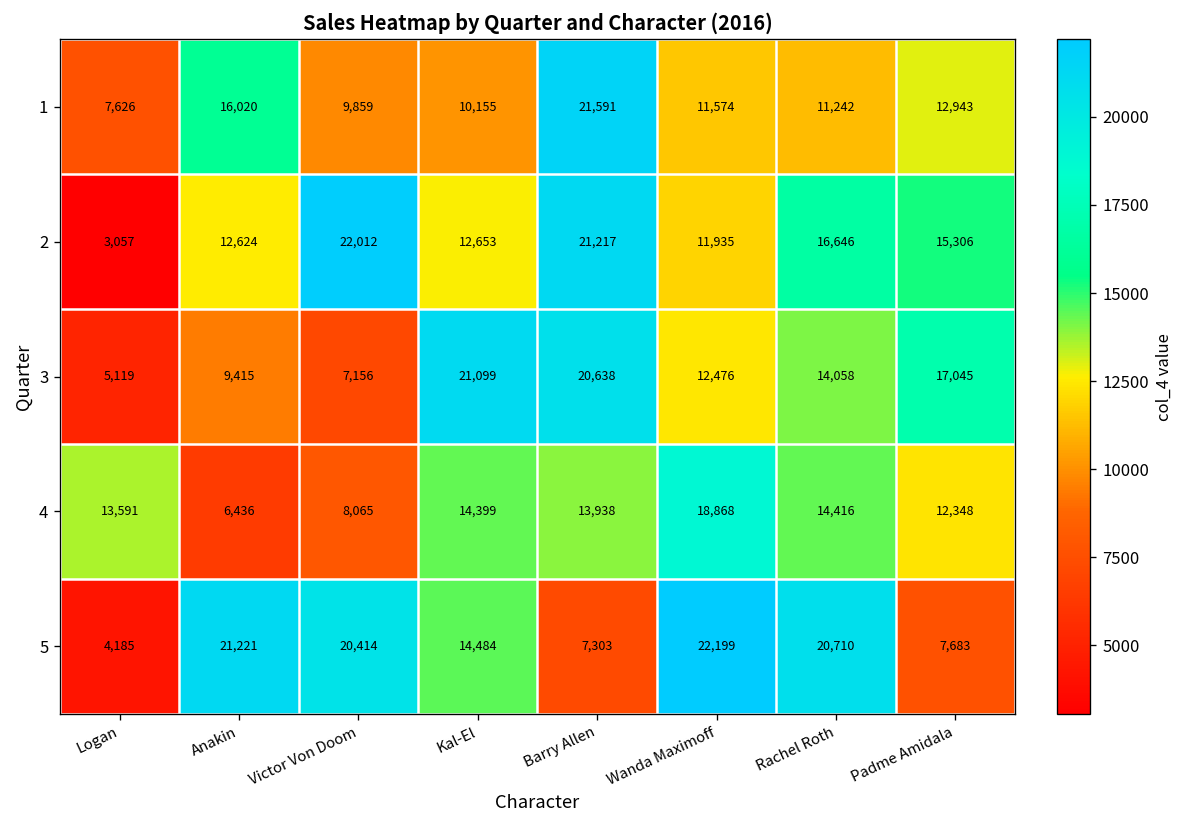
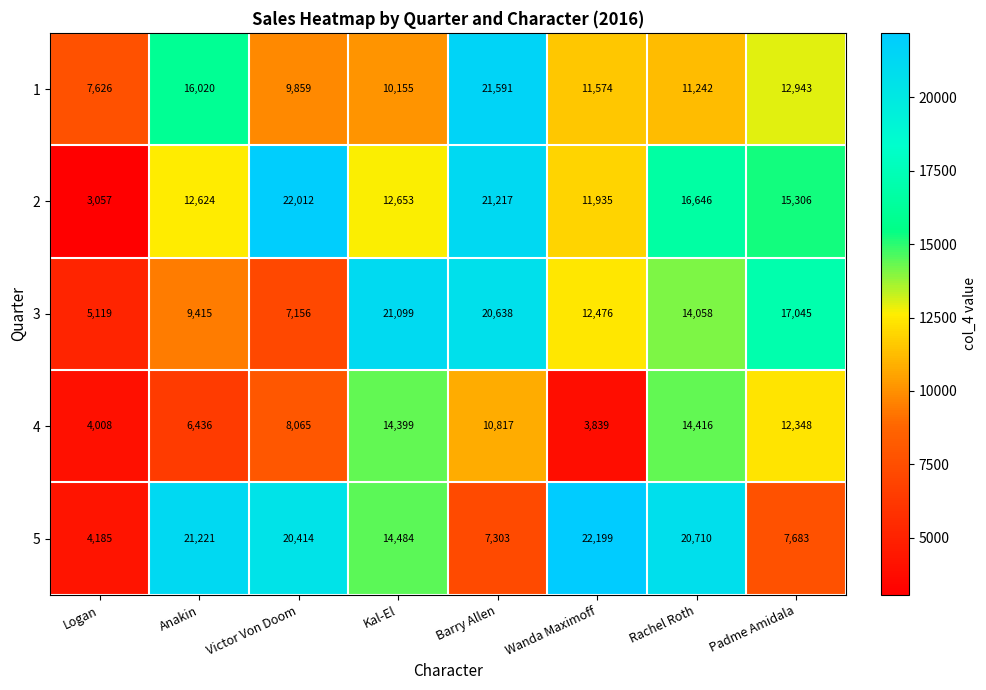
  {
    "1": {
      "Logan": "7,626",
      "Anakin": "16,020",
      "Victor Von Doom": "9,859",
      "Kal-El": "10,155",
      "Barry Allen": "21,591",
      "Wanda Maximoff": "11,574",
      "Rachel Roth": "11,242",
      "Padme Amidala": "12,943"
    },
    "2": {
      "Logan": "3,057",
      "Anakin": "12,624",
      "Victor Von Doom": "22,012",
      "Kal-El": "12,653",
      "Barry Allen": "21,217",
      "Wanda Maximoff": "11,935",
      "Rachel Roth": "16,646",
      "Padme Amidala": "15,306"
    },
    "3": {
      "Logan": "5,119",
      "Anakin": "9,415",
      "Victor Von Doom": "7,156",
      "Kal-El": "21,099",
      "Barry Allen": "20,638",
      "Wanda Maximoff": "12,476",
      "Rachel Roth": "14,058",
      "Padme Amidala": "17,045"
    },
    "4": {
-     "Logan": "13,591",
+     "Logan": "4,008",
      "Anakin": "6,436",
      "Victor Von Doom": "8,065",
      "Kal-El": "14,399",
-     "Barry Allen": "13,938",
-     "Wanda Maximoff": "18,868",
+     "Barry Allen": "10,817",
+     "Wanda Maximoff": "3,839",
      "Rachel Roth": "14,416",
      "Padme Amidala": "12,348"
    },
    "5": {
      "Logan": "4,185",
      "Anakin": "21,221",
      "Victor Von Doom": "20,414",
      "Kal-El": "14,484",
      "Barry Allen": "7,303",
      "Wanda Maximoff": "22,199",
      "Rachel Roth": "20,710",
      "Padme Amidala": "7,683"
    }
  }
